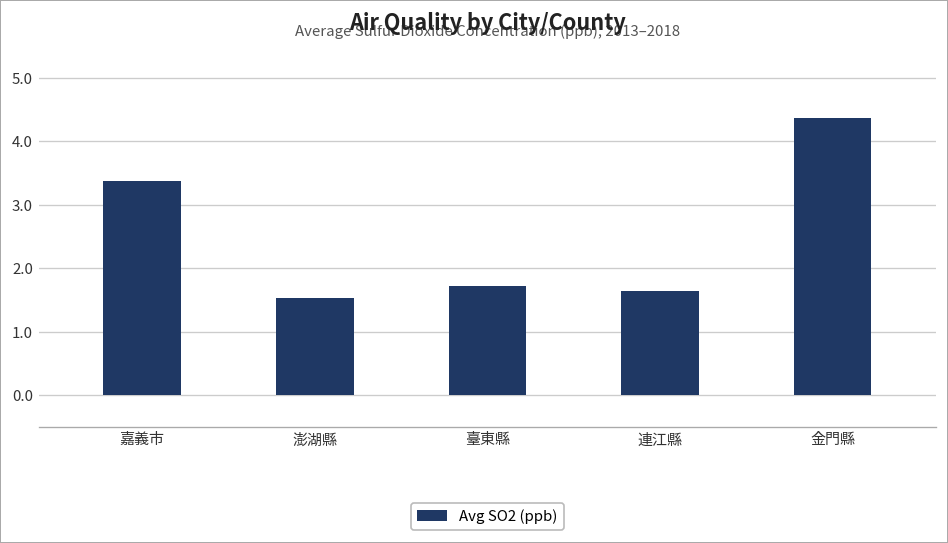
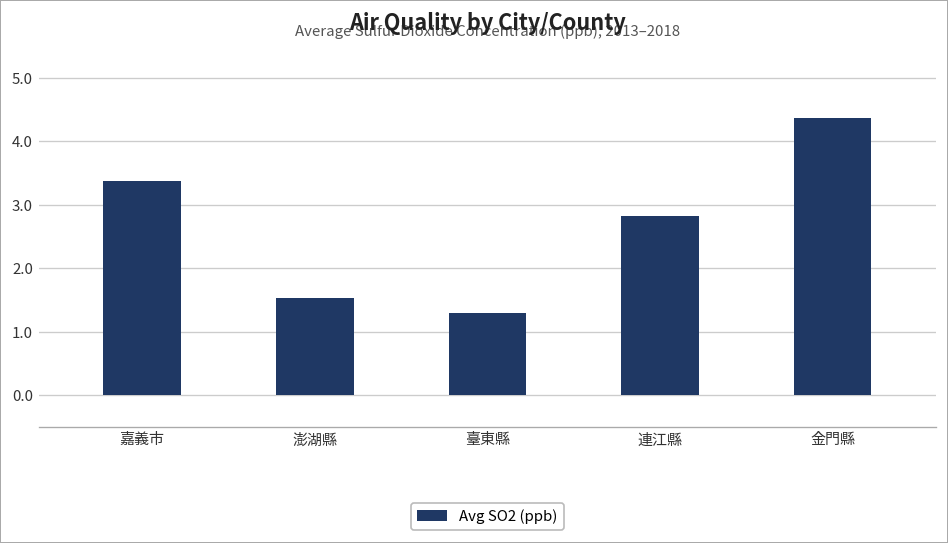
  {
    "嘉義市": 3.4,
    "澎湖縣": 1.5,
-   "臺東縣": 1.7,
-   "連江縣": 1.7,
+   "臺東縣": 1.3,
+   "連江縣": 2.8,
    "金門縣": 4.4
  }
